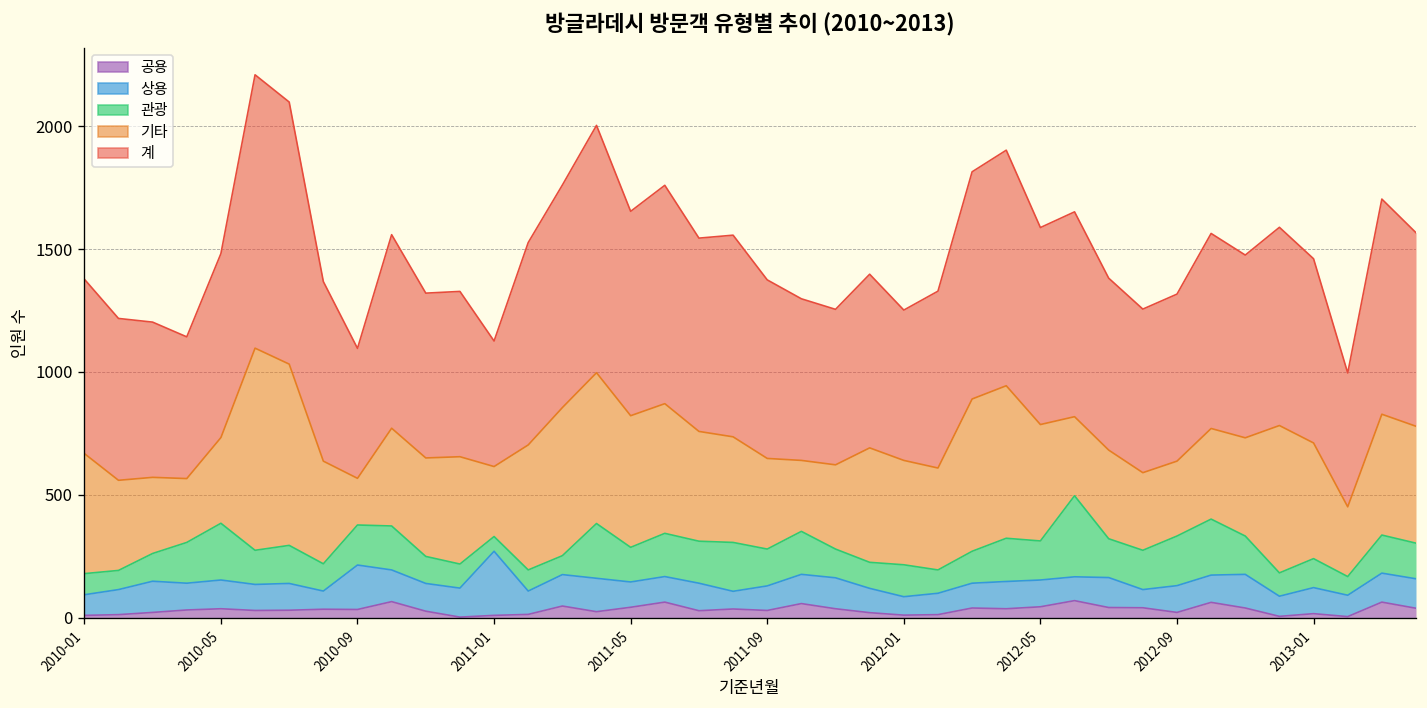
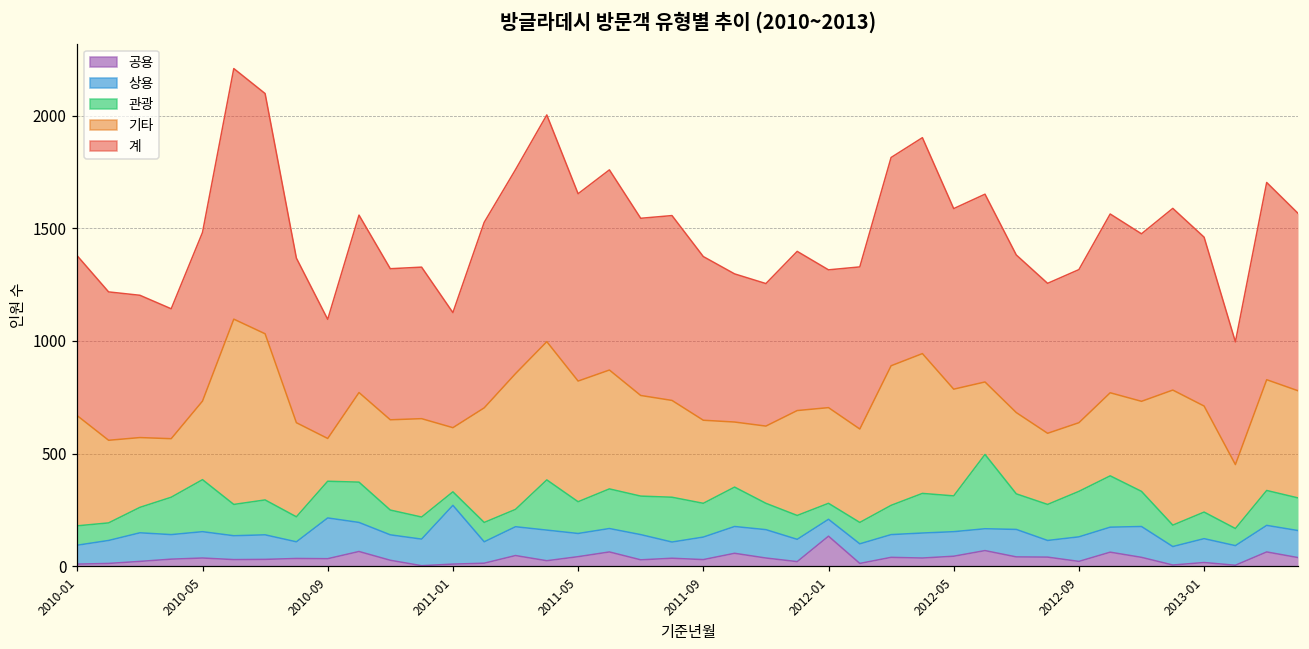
  {
    "공용": {
      "2010-01": 10,
      "2010-05": 40,
      "2010-09": 30,
      "2011-01": 10,
      "2011-05": 40,
      "2011-09": 30,
-     "2012-01": 10,
+     "2012-01": 130,
      "2012-05": 40,
      "2012-09": 20,
      "2013-01": 20
    },
    "상용": {
      "2010-01": 80,
      "2010-05": 120,
      "2010-09": 180,
      "2011-01": 260,
      "2011-05": 100,
      "2011-09": 100,
      "2012-01": 80,
      "2012-05": 110,
      "2012-09": 110,
      "2013-01": 110
    },
    "관광": {
      "2010-01": 90,
      "2010-05": 230,
      "2010-09": 160,
      "2011-01": 60,
      "2011-05": 140,
      "2011-09": 150,
-     "2012-01": 130,
+     "2012-01": 70,
      "2012-05": 160,
      "2012-09": 200,
      "2013-01": 120
    }
  }
